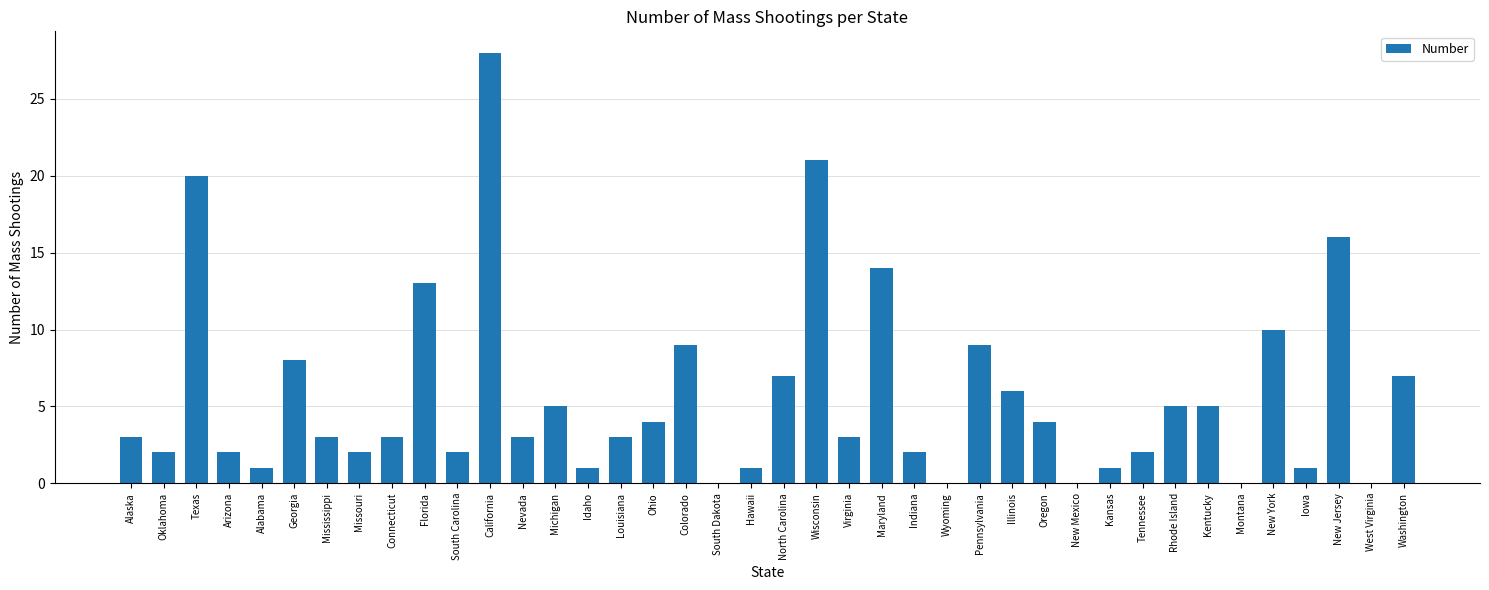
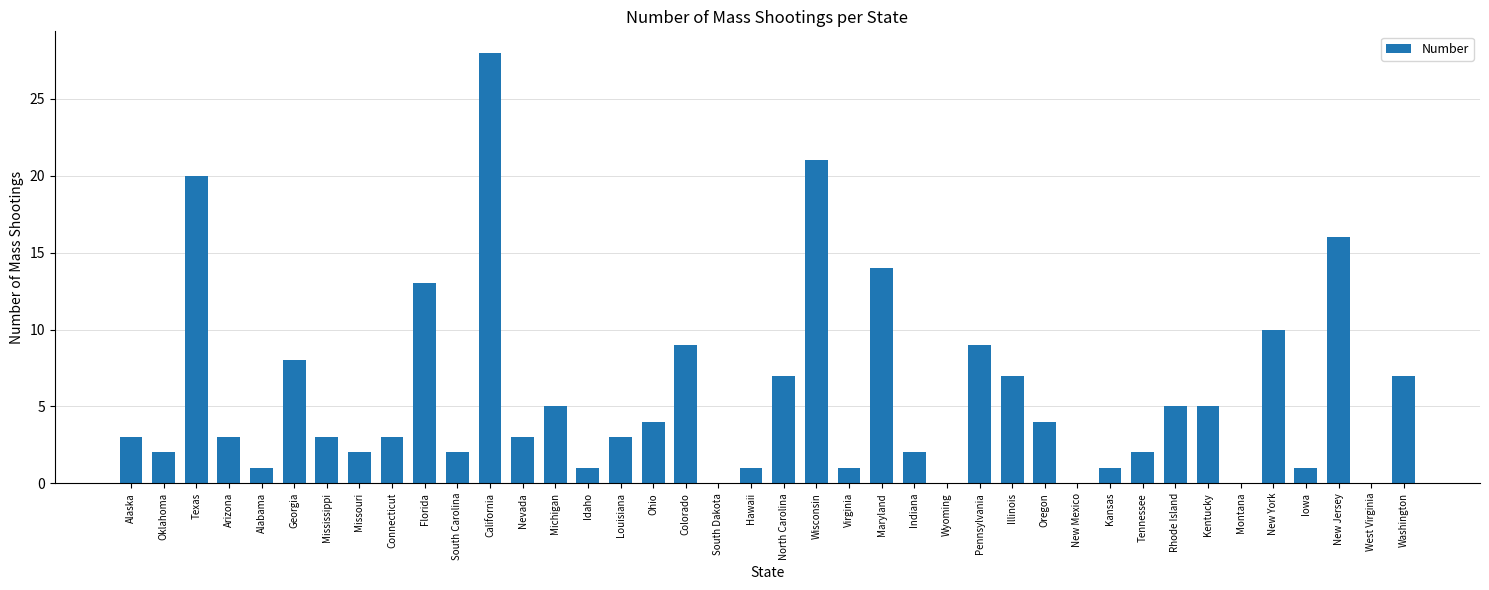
  {
    "Alaska": 3,
    "Oklahoma": 2,
    "Texas": 20,
-   "Arizona": 2,
+   "Arizona": 3,
    "Alabama": 1,
    "Georgia": 8,
    "Mississippi": 3,
    "Missouri": 2,
    "Connecticut": 3,
    "Florida": 13,
    "South Carolina": 2,
    "California": 28,
    "Nevada": 3,
    "Michigan": 5,
    "Idaho": 1,
    "Louisiana": 3,
    "Ohio": 4,
    "Colorado": 9,
    "South Dakota": 0,
    "Hawaii": 1,
    "North Carolina": 7,
    "Wisconsin": 21,
-   "Virginia": 3,
+   "Virginia": 1,
    "Maryland": 14,
    "Indiana": 2,
    "Wyoming": 0,
    "Pennsylvania": 9,
-   "Illinois": 6,
+   "Illinois": 7,
    "Oregon": 4,
    "New Mexico": 0,
    "Kansas": 1,
    "Tennessee": 2,
    "Rhode Island": 5,
    "Kentucky": 5,
    "Montana": 0,
    "New York": 10,
    "Iowa": 1,
    "New Jersey": 16,
    "West Virginia": 0,
    "Washington": 7
  }
